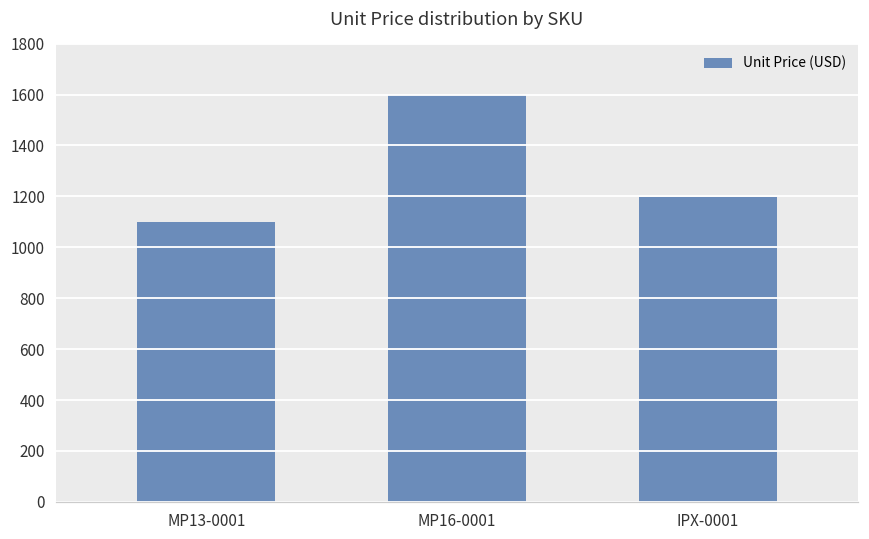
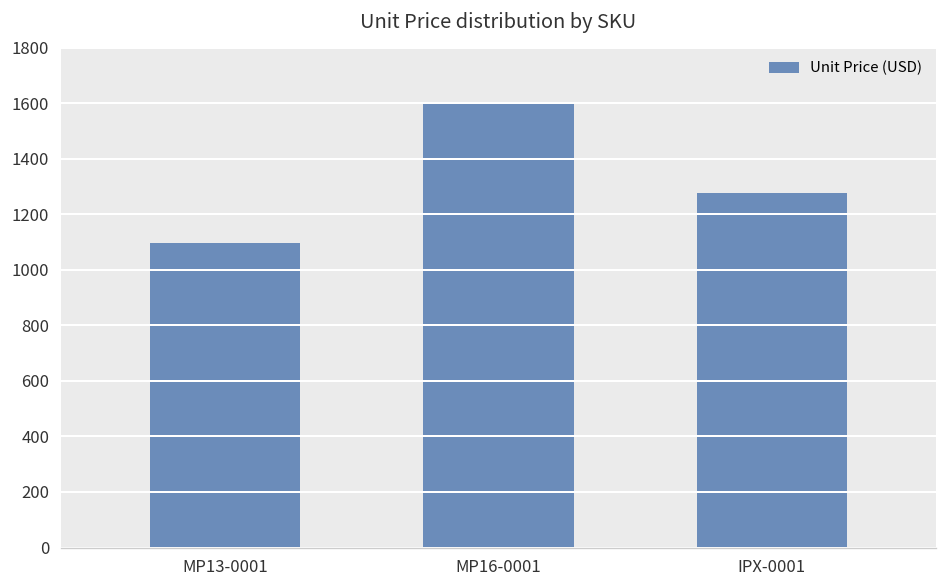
  {
    "MP13-0001": 1100,
    "MP16-0001": 1600,
-   "IPX-0001": 1200
+   "IPX-0001": 1280
  }
